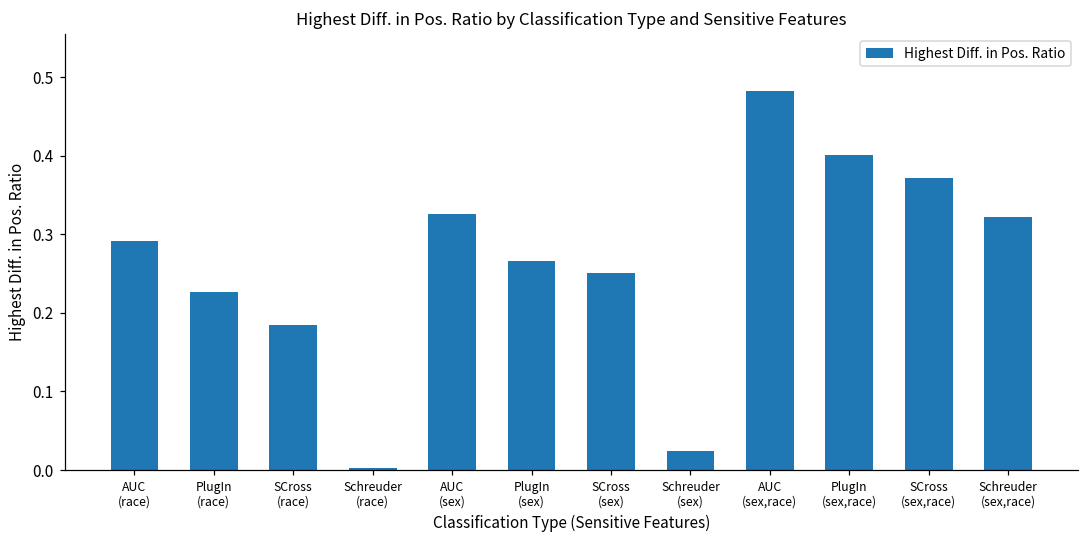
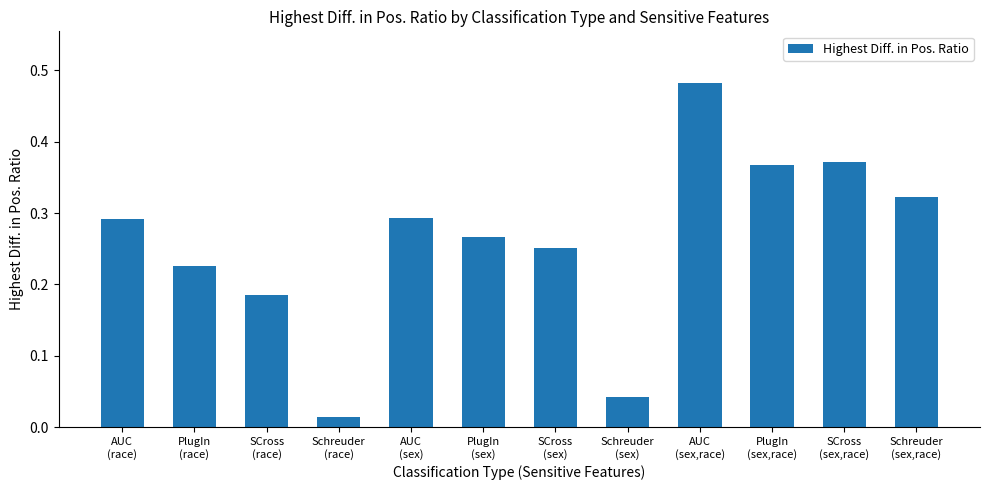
  {
    "AUC (race)": 0.29,
    "PlugIn (race)": 0.23,
    "SCross (race)": 0.19,
-   "Schreuder (race)": 0.00,
-   "AUC (sex)": 0.33,
+   "Schreuder (race)": 0.01,
+   "AUC (sex)": 0.29,
    "PlugIn (sex)": 0.27,
    "SCross (sex)": 0.25,
-   "Schreuder (sex)": 0.02,
+   "Schreuder (sex)": 0.04,
    "AUC (sex,race)": 0.48,
-   "PlugIn (sex,race)": 0.40,
+   "PlugIn (sex,race)": 0.37,
    "SCross (sex,race)": 0.37,
    "Schreuder (sex,race)": 0.32
  }
